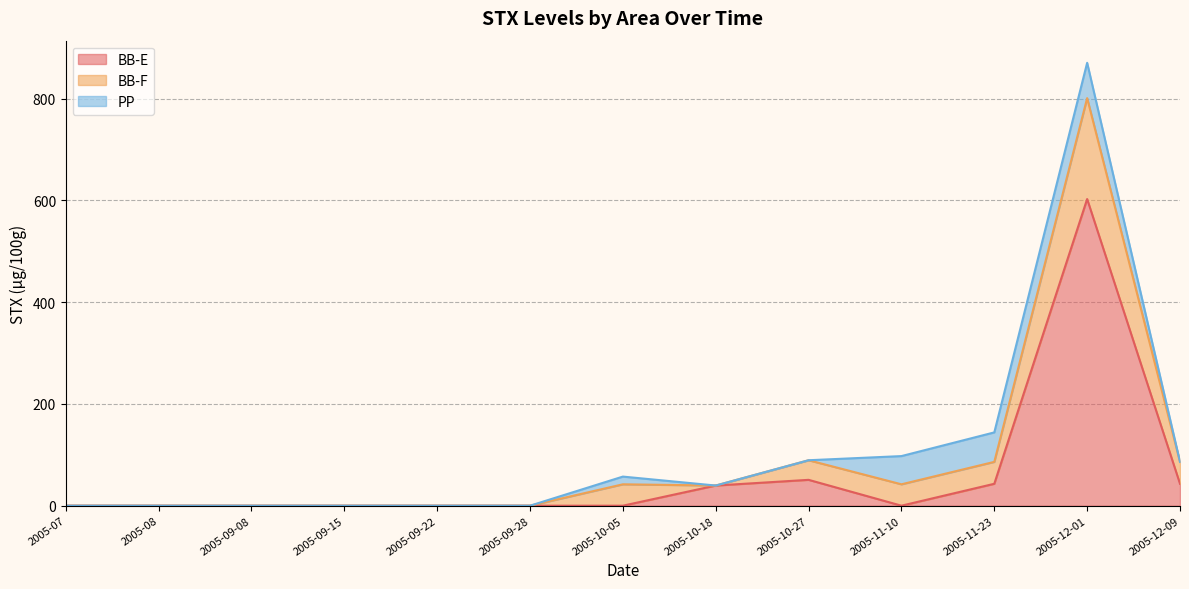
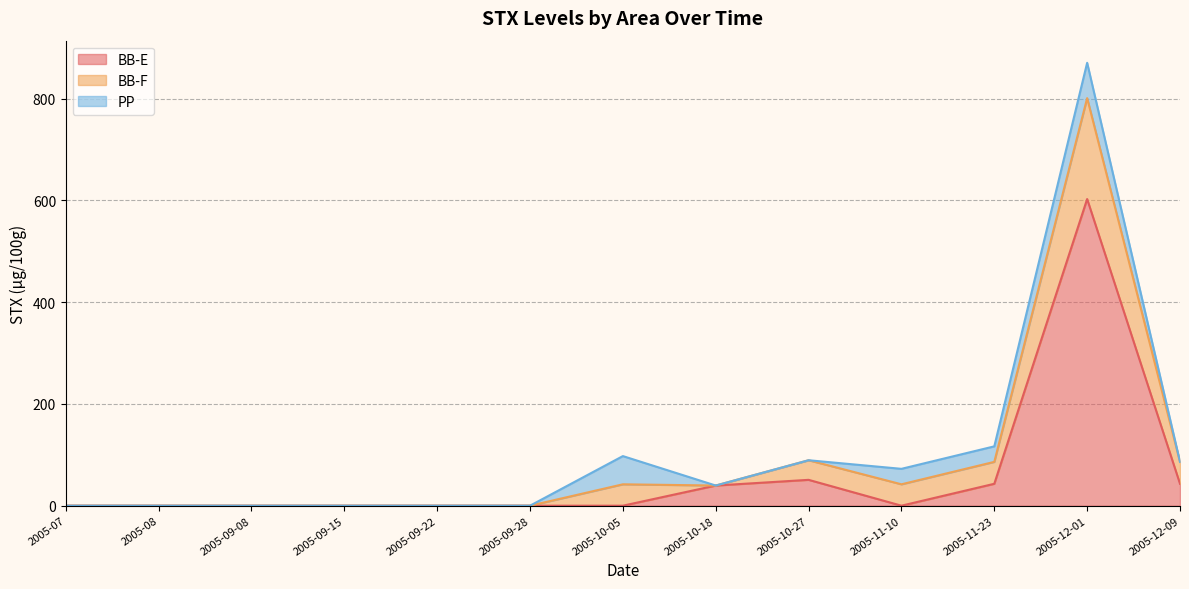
  {
    "PP": {
-     "2005-10-05": 20,
-     "2005-11-10": 60,
-     "2005-11-23": 60,
+     "2005-10-05": 60,
+     "2005-11-10": 30,
+     "2005-11-23": 30,
      "2005-12-01": 70
    }
  }
